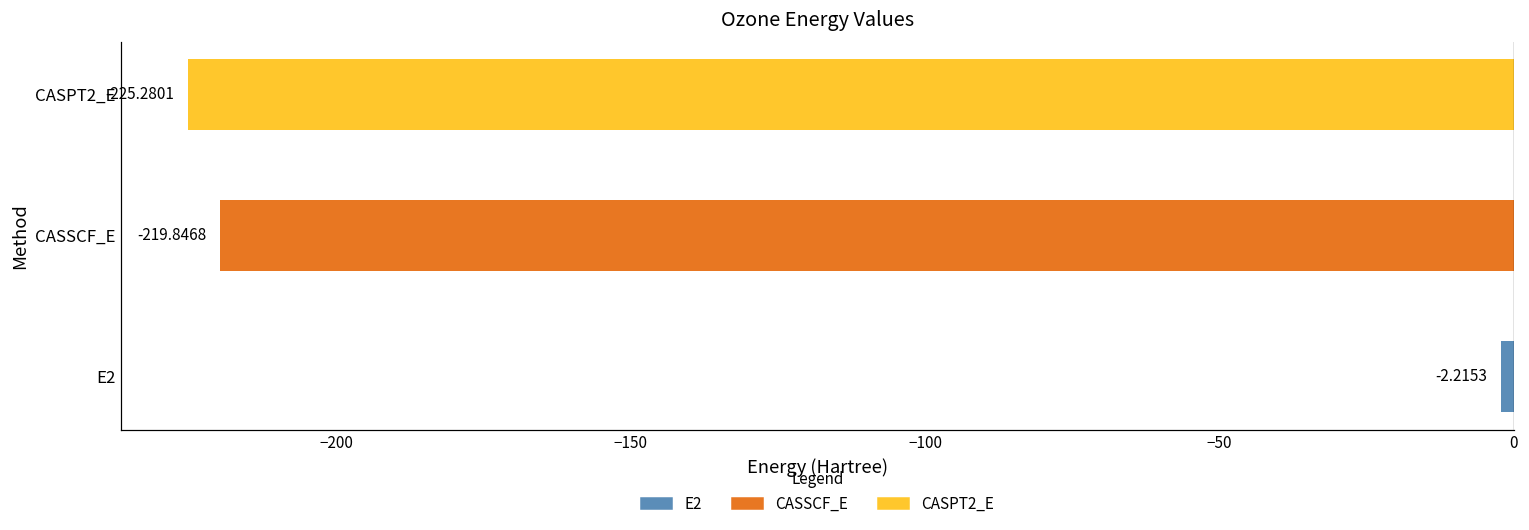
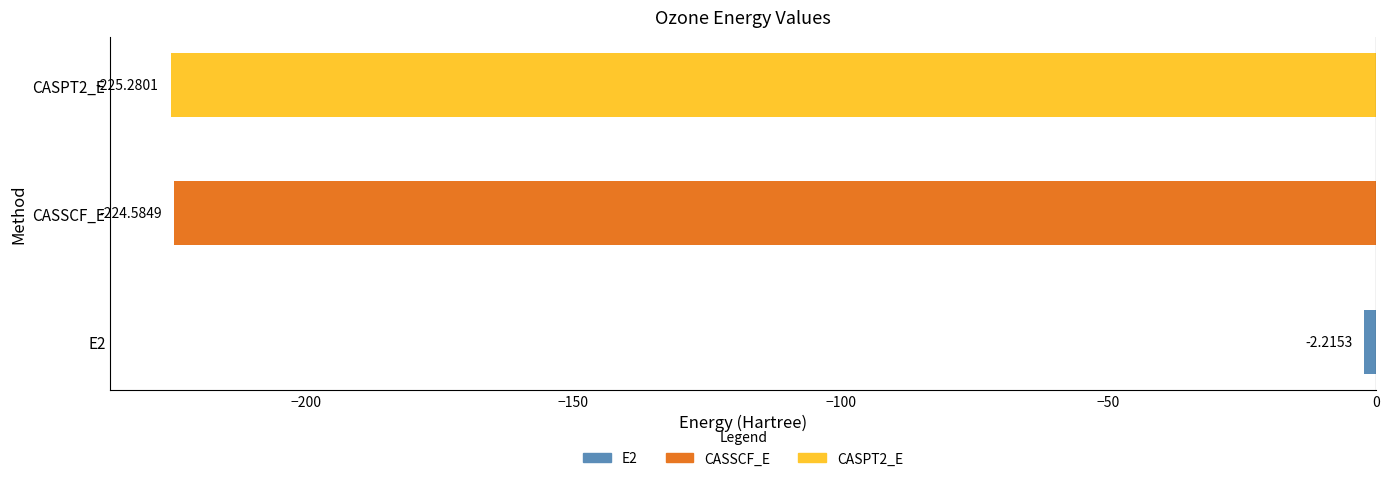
  {
    "CASPT2_E": -225.2801,
-   "CASSCF_E": -219.8468,
+   "CASSCF_E": -224.5849,
    "E2": -2.2153
  }
